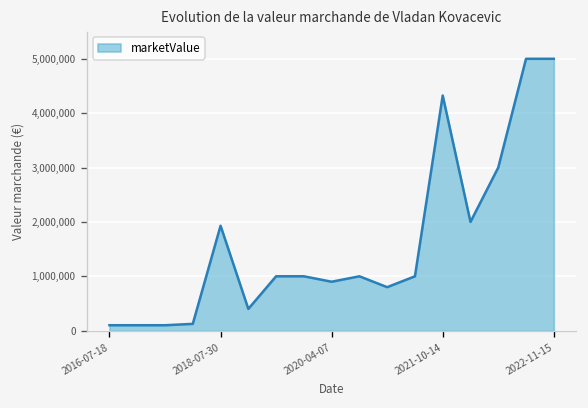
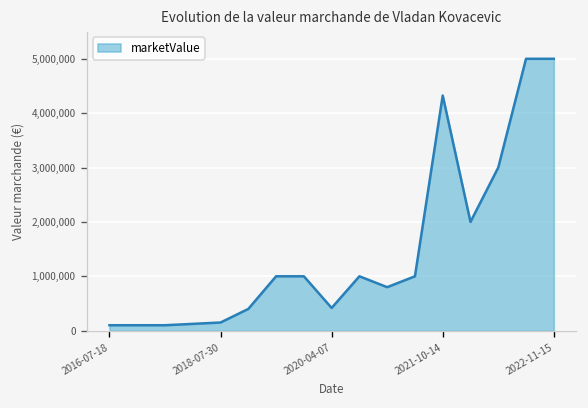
  {
    "2016-07-18": "100,000",
-   "2018-07-30": "1,900,000",
-   "2020-04-07": "900,000",
+   "2018-07-30": "200,000",
+   "2020-04-07": "400,000",
    "2021-10-14": "4,300,000",
    "2022-11-15": "5,000,000"
  }
